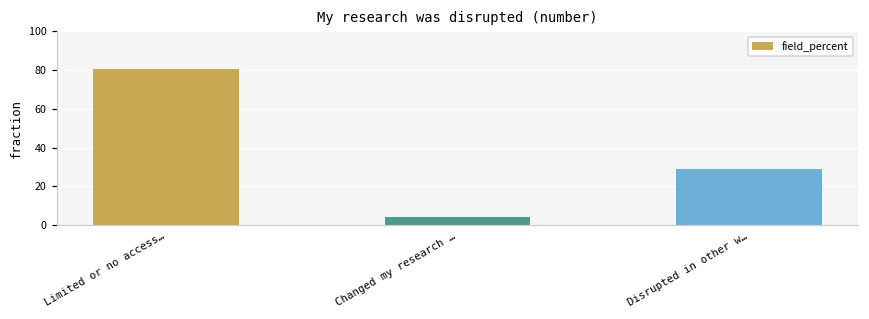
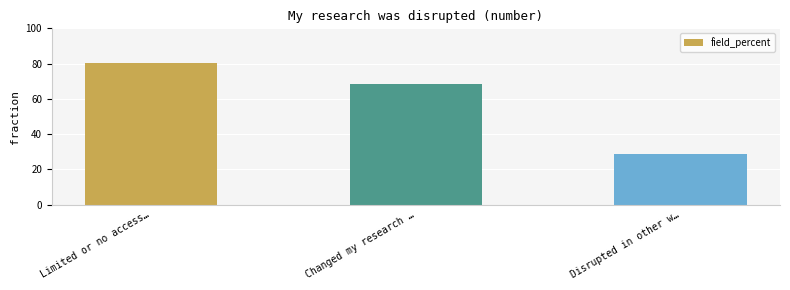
  {
    "Limited or no access…": 81,
-   "Changed my research …": 4,
+   "Changed my research …": 68,
    "Disrupted in other w…": 29
  }
